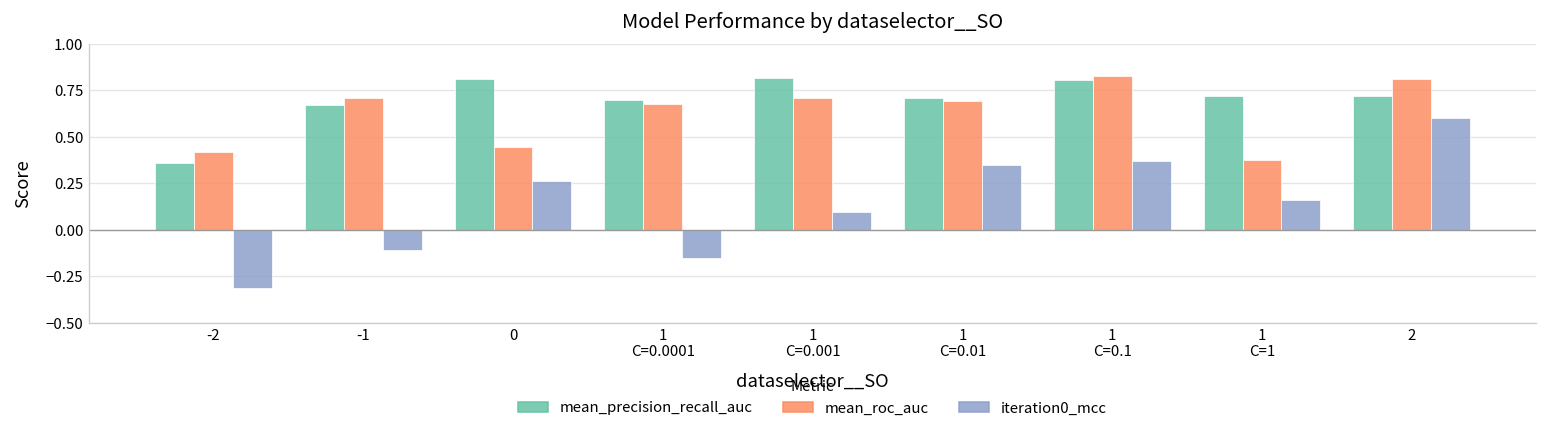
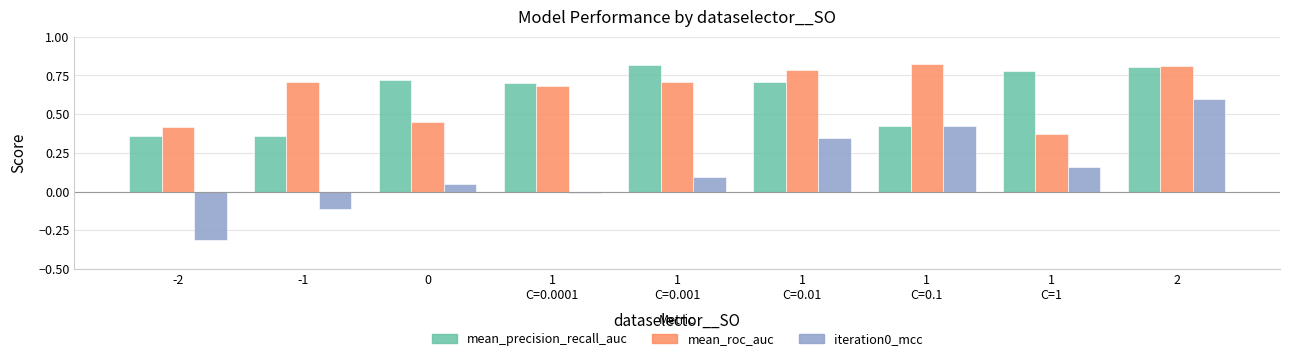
  {
    "mean_precision_recall_auc": {
      "-2": 0.36,
-     "-1": 0.67,
-     "0": 0.81,
+     "-1": 0.36,
+     "0": 0.72,
      "1 C=0.0001": 0.70,
      "1 C=0.001": 0.82,
      "1 C=0.01": 0.71,
-     "1 C=0.1": 0.80,
-     "1 C=1": 0.72,
-     "2": 0.72
+     "1 C=0.1": 0.42,
+     "1 C=1": 0.78,
+     "2": 0.80
    },
    "mean_roc_auc": {
      "-2": 0.42,
      "-1": 0.71,
      "0": 0.45,
      "1 C=0.0001": 0.68,
      "1 C=0.001": 0.71,
-     "1 C=0.01": 0.69,
+     "1 C=0.01": 0.78,
      "1 C=0.1": 0.83,
      "1 C=1": 0.37,
      "2": 0.81
    },
    "iteration0_mcc": {
      "-2": -0.32,
      "-1": -0.11,
-     "0": 0.26,
-     "1 C=0.0001": -0.15,
+     "0": 0.05,
+     "1 C=0.0001": -0.01,
      "1 C=0.001": 0.09,
      "1 C=0.01": 0.35,
-     "1 C=0.1": 0.37,
+     "1 C=0.1": 0.42,
      "1 C=1": 0.16,
      "2": 0.60
    }
  }
